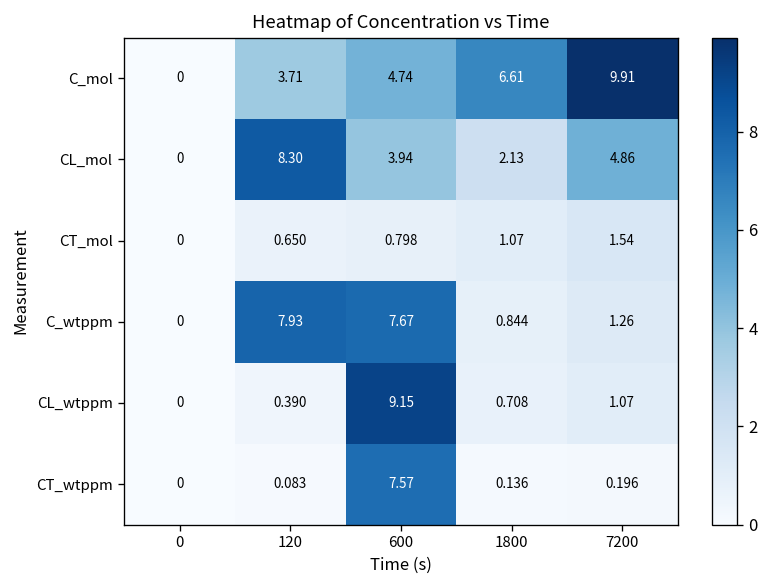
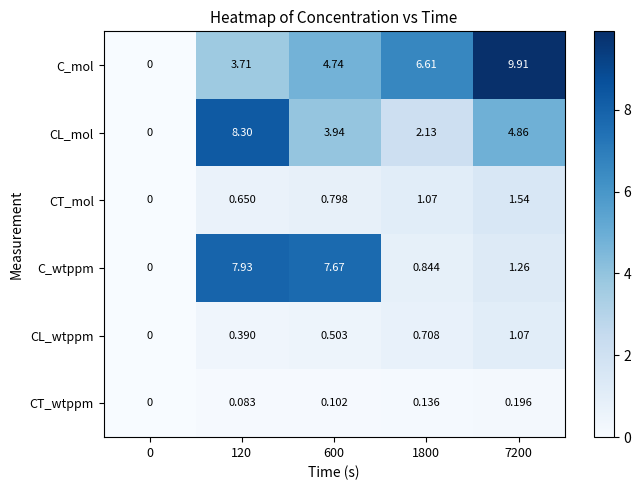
  {
    "C_mol": {
      "0": 0,
      "120": 3.71,
      "600": 4.74,
      "1800": 6.61,
      "7200": 9.91
    },
    "CL_mol": {
      "0": 0,
      "120": 8.30,
      "600": 3.94,
      "1800": 2.13,
      "7200": 4.86
    },
    "CT_mol": {
      "0": 0,
      "120": 0.650,
      "600": 0.798,
      "1800": 1.07,
      "7200": 1.54
    },
    "C_wtppm": {
      "0": 0,
      "120": 7.93,
      "600": 7.67,
      "1800": 0.844,
      "7200": 1.26
    },
    "CL_wtppm": {
      "0": 0,
      "120": 0.390,
-     "600": 9.15,
+     "600": 0.503,
      "1800": 0.708,
      "7200": 1.07
    },
    "CT_wtppm": {
      "0": 0,
      "120": 0.083,
-     "600": 7.57,
+     "600": 0.102,
      "1800": 0.136,
      "7200": 0.196
    }
  }
